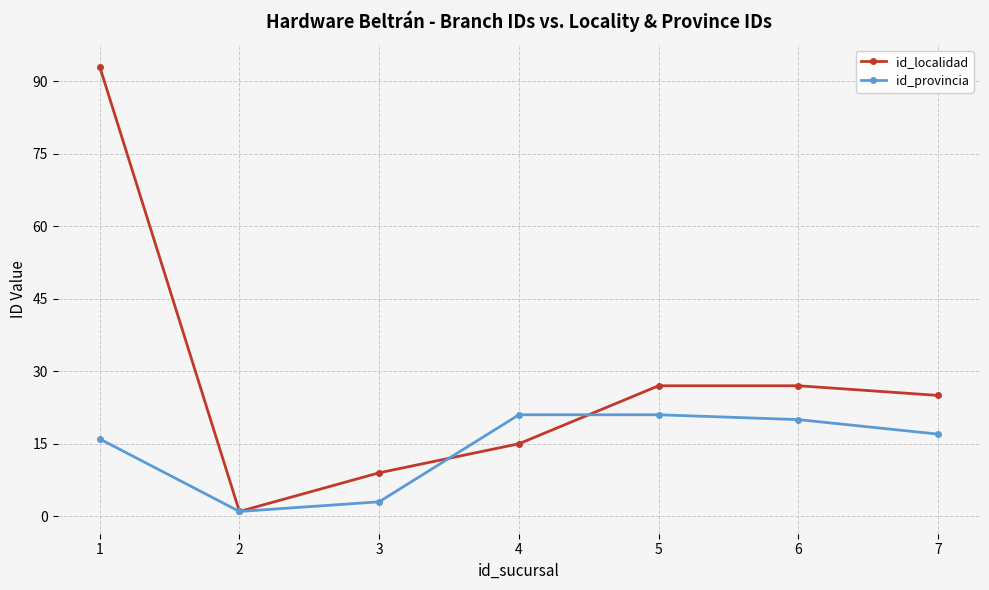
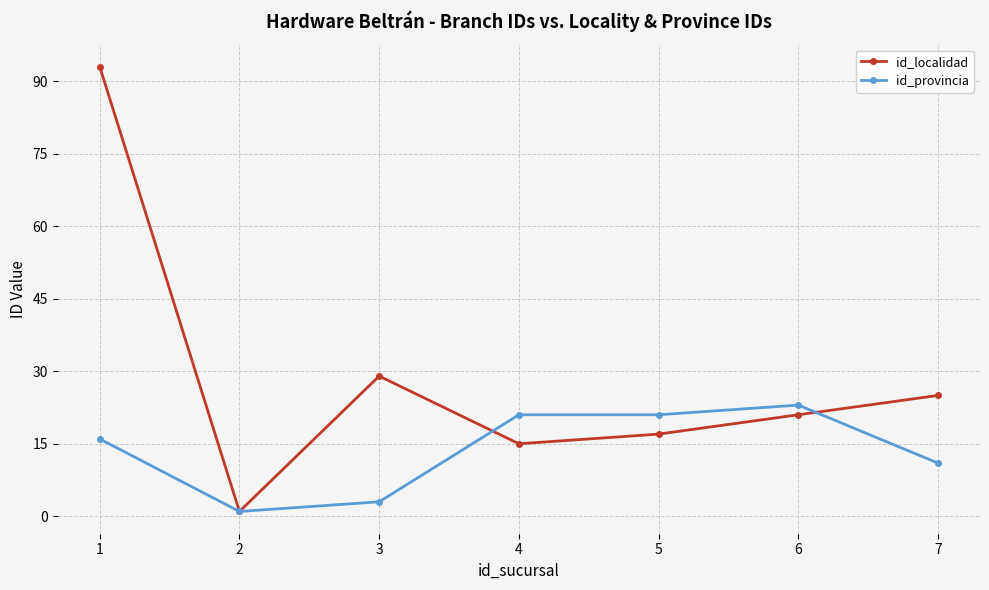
  {
    "id_localidad": {
      "1": 93,
-     "3": 9,
+     "3": 29,
      "4": 15,
-     "5": 27,
-     "6": 27,
+     "5": 17,
+     "6": 21,
      "7": 25
    },
    "id_provincia": {
      "1": 16,
      "3": 3,
      "4": 21,
      "5": 21,
-     "6": 20,
-     "7": 17
+     "6": 23,
+     "7": 11
    }
  }
